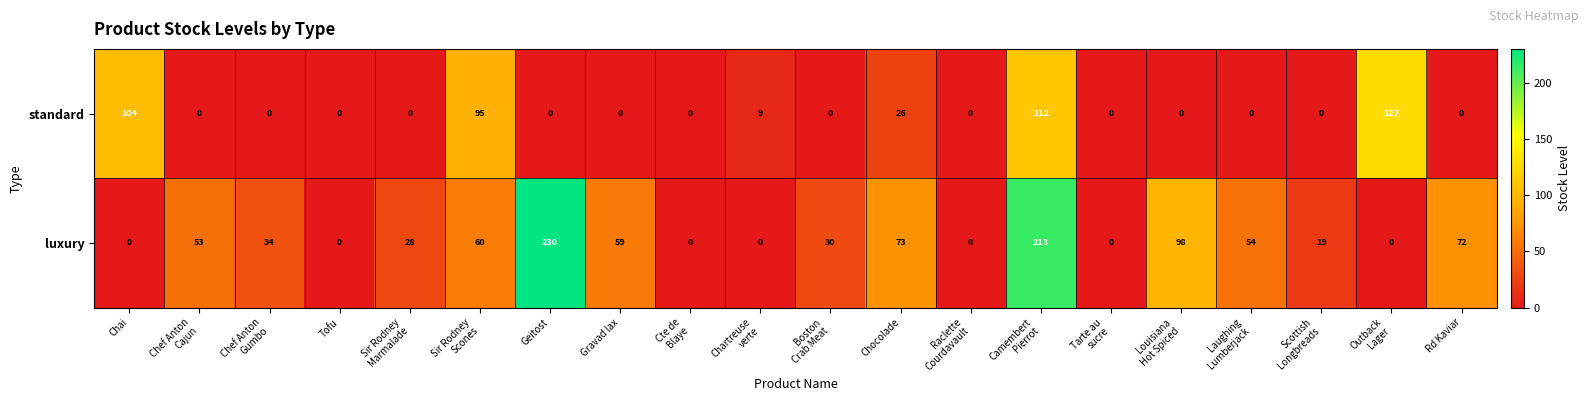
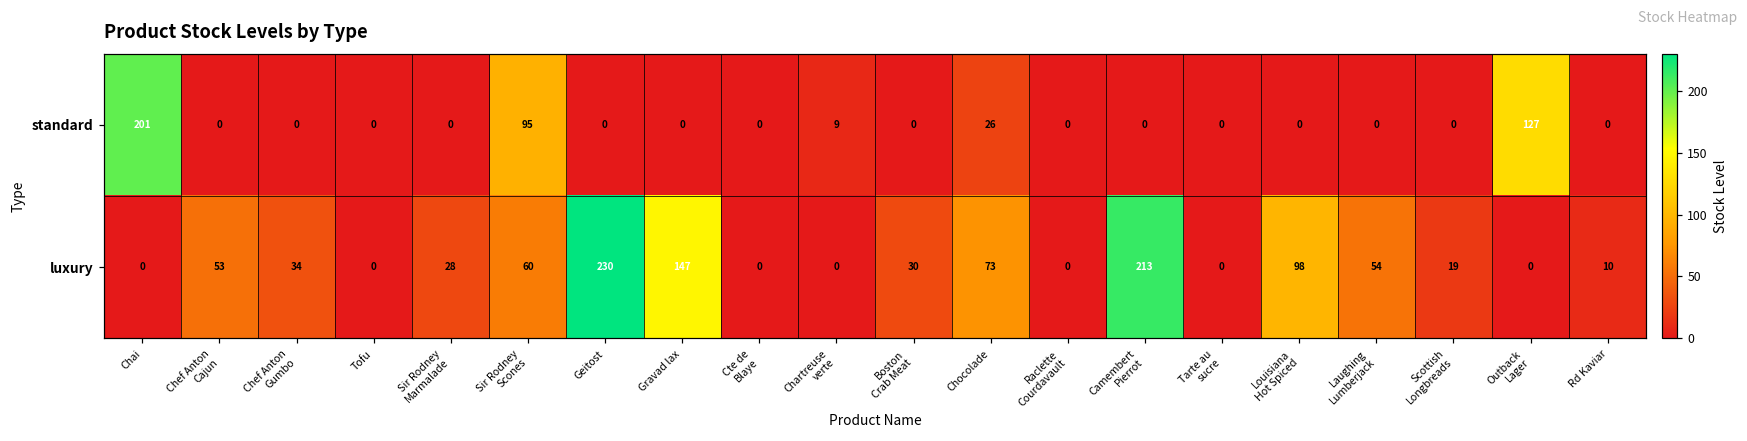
  {
    "standard": {
-     "Chai": 104,
+     "Chai": 201,
      "Chef Anton Cajun": 0,
      "Chef Anton Gumbo": 0,
      "Tofu": 0,
      "Sir Rodney Marmalade": 0,
      "Sir Rodney Scones": 95,
      "Geitost": 0,
      "Gravad lax": 0,
      "Cte de Blaye": 0,
      "Chartreuse verte": 9,
      "Boston Crab Meat": 0,
      "Chocolade": 26,
      "Raclette Courdavault": 0,
-     "Camembert Pierrot": 112,
+     "Camembert Pierrot": 0,
      "Tarte au sucre": 0,
      "Louisiana Hot Spiced": 0,
      "Laughing Lumberjack": 0,
      "Scottish Longbreads": 0,
      "Outback Lager": 127,
      "Rd Kaviar": 0
    },
    "luxury": {
      "Chai": 0,
      "Chef Anton Cajun": 53,
      "Chef Anton Gumbo": 34,
      "Tofu": 0,
      "Sir Rodney Marmalade": 28,
      "Sir Rodney Scones": 60,
      "Geitost": 230,
-     "Gravad lax": 59,
+     "Gravad lax": 147,
      "Cte de Blaye": 0,
      "Chartreuse verte": 0,
      "Boston Crab Meat": 30,
      "Chocolade": 73,
      "Raclette Courdavault": 0,
      "Camembert Pierrot": 213,
      "Tarte au sucre": 0,
      "Louisiana Hot Spiced": 98,
      "Laughing Lumberjack": 54,
      "Scottish Longbreads": 19,
      "Outback Lager": 0,
-     "Rd Kaviar": 72
+     "Rd Kaviar": 10
    }
  }
